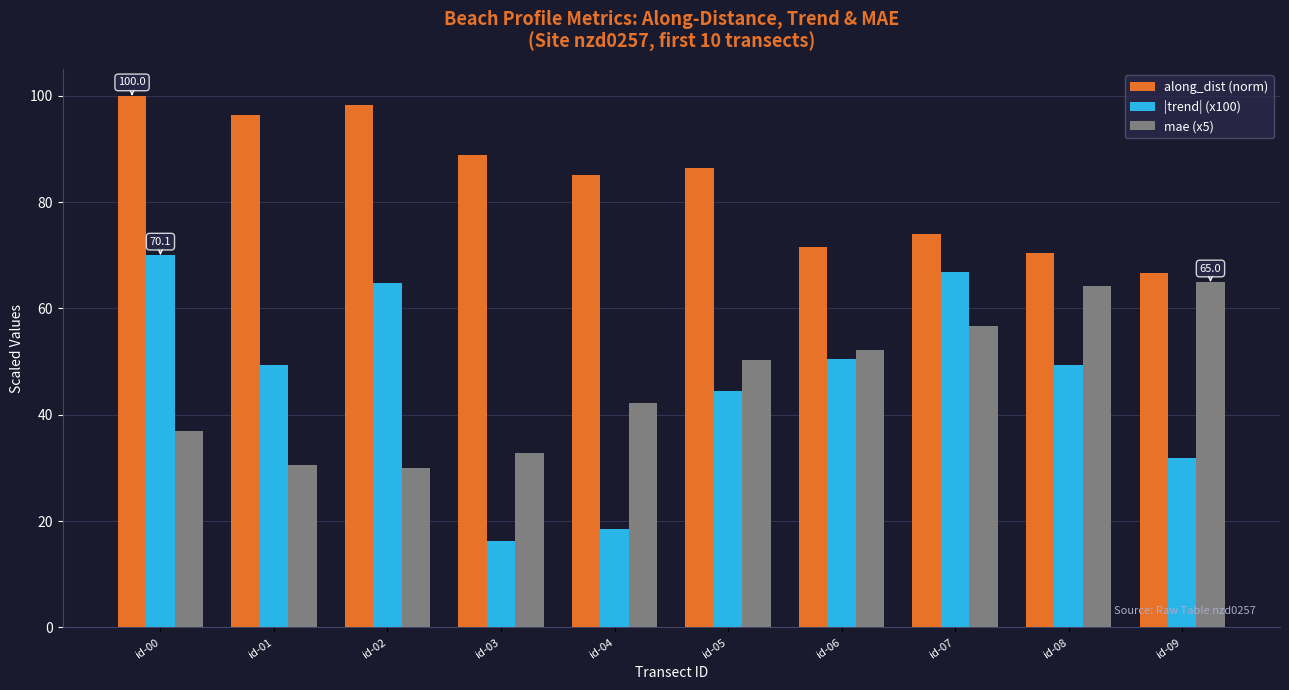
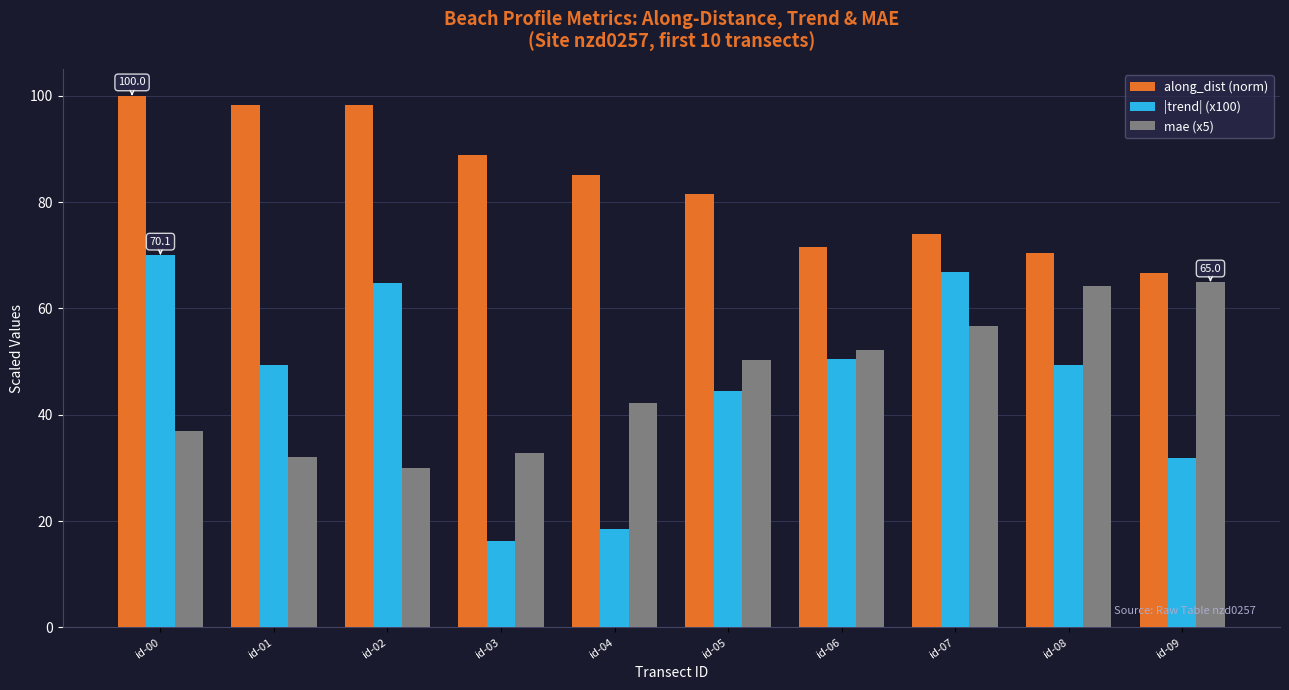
  {
    "along_dist (norm)": {
-     "id-01": 96,
+     "id-01": 98,
      "id-02": 98,
      "id-03": 89,
      "id-04": 85,
-     "id-05": 86,
+     "id-05": 81,
      "id-06": 72,
      "id-07": 74,
      "id-08": 70,
      "id-09": 67
    },
    "|trend| (x100)": {
      "id-01": 49,
      "id-02": 65,
      "id-03": 16,
      "id-04": 18,
      "id-05": 45,
      "id-06": 50,
      "id-07": 67,
      "id-08": 49,
      "id-09": 32
    },
    "mae (x5)": {
      "id-00": 37,
-     "id-01": 31,
+     "id-01": 32,
      "id-02": 30,
      "id-03": 33,
      "id-04": 42,
      "id-05": 50,
      "id-06": 52,
      "id-07": 57,
      "id-08": 64
    }
  }
